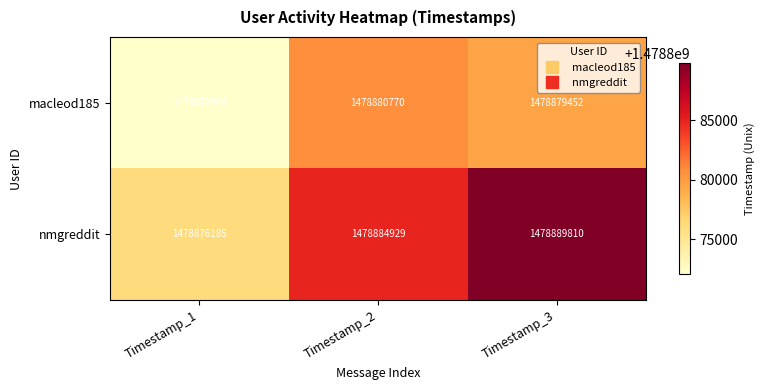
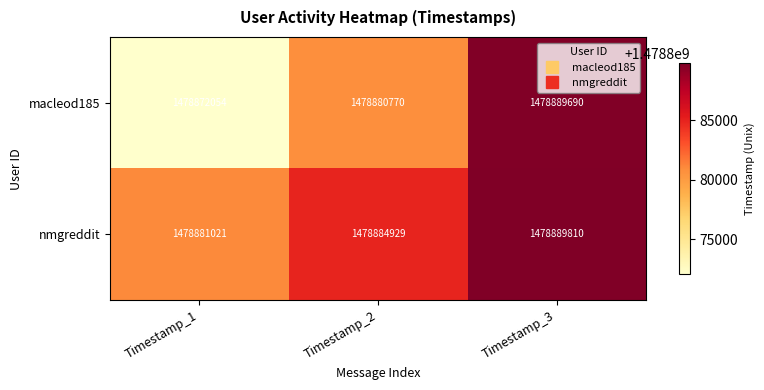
  {
    "macleod185": {
      "Timestamp_1": 1478872054,
      "Timestamp_2": 1478880770,
-     "Timestamp_3": 1478879452
+     "Timestamp_3": 1478889690
    },
    "nmgreddit": {
-     "Timestamp_1": 1478876185,
+     "Timestamp_1": 1478881021,
      "Timestamp_2": 1478884929,
      "Timestamp_3": 1478889810
    }
  }
